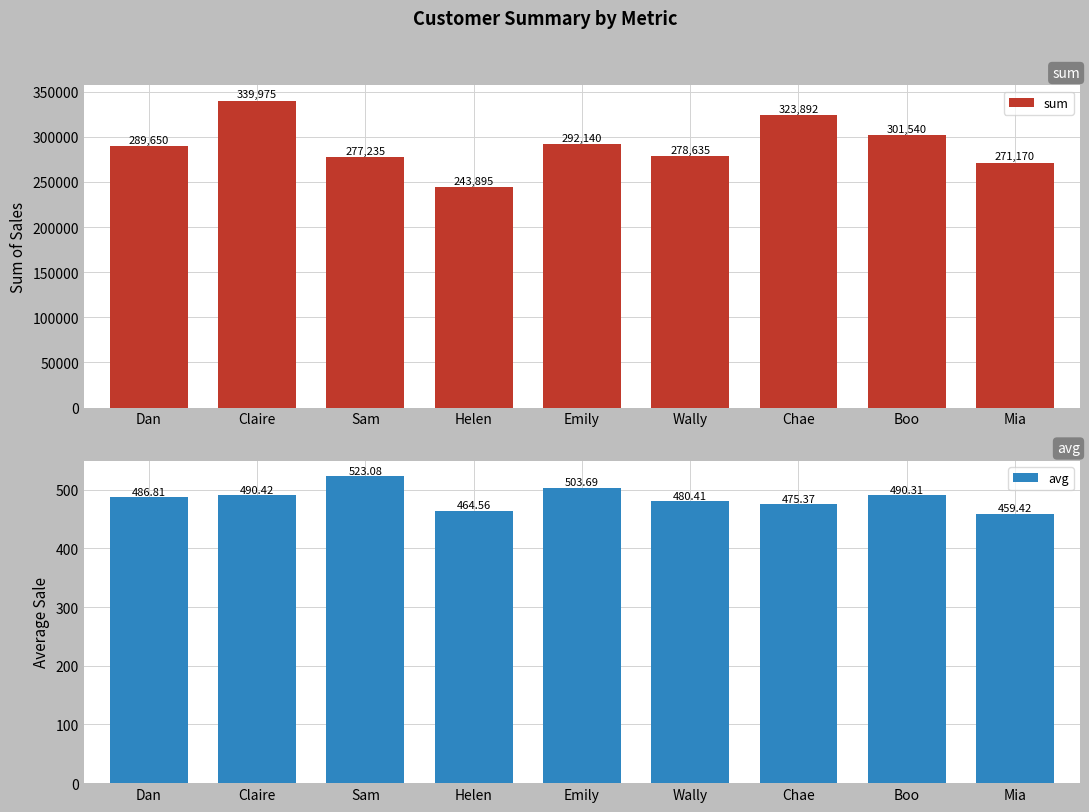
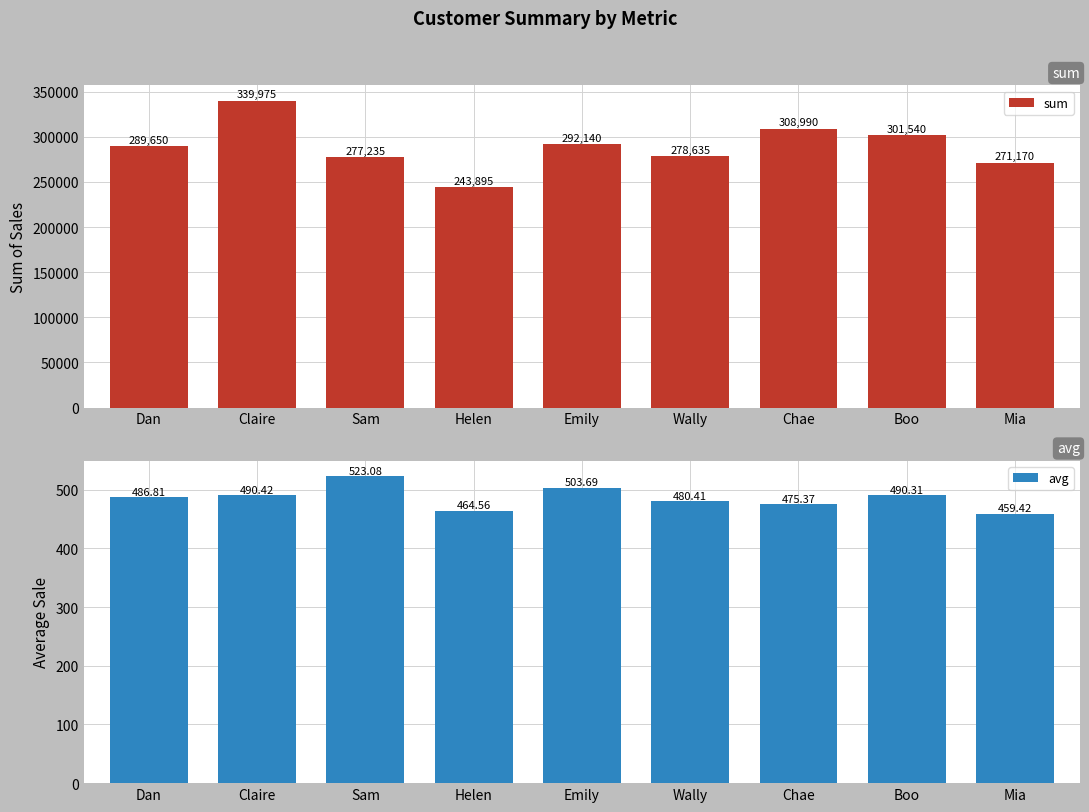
  {
    "sum": {
      "Dan": "289,650",
      "Claire": "339,975",
      "Sam": "277,235",
      "Helen": "243,895",
      "Emily": "292,140",
      "Wally": "278,635",
-     "Chae": "323,892",
+     "Chae": "308,990",
      "Boo": "301,540",
      "Mia": "271,170"
    },
    "avg": {
      "Dan": "486.81",
      "Claire": "490.42",
      "Sam": "523.08",
      "Helen": "464.56",
      "Emily": "503.69",
      "Wally": "480.41",
      "Chae": "475.37",
      "Boo": "490.31",
      "Mia": "459.42"
    }
  }
